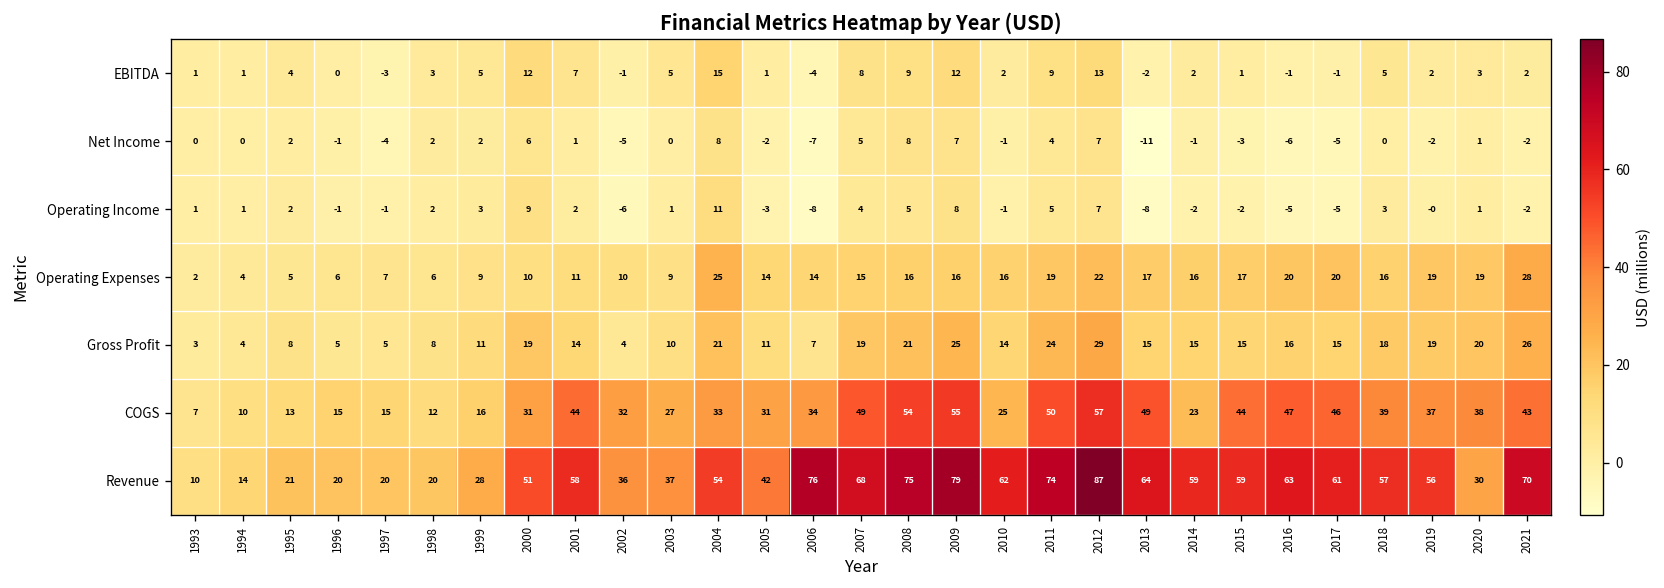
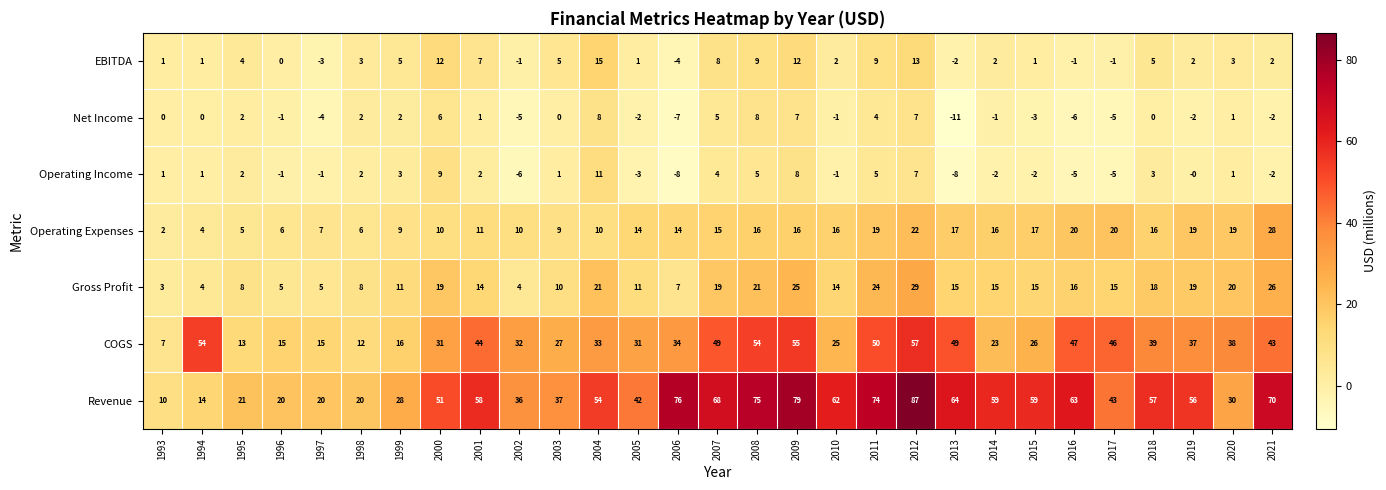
  {
    "Operating Expenses": {
      "1993": 2,
      "1994": 4,
      "1995": 5,
      "1996": 6,
      "1997": 7,
      "1998": 6,
      "1999": 9,
      "2000": 10,
      "2001": 11,
      "2002": 10,
      "2003": 9,
-     "2004": 25,
+     "2004": 10,
      "2005": 14,
      "2006": 14,
      "2007": 15,
      "2008": 16,
      "2009": 16,
      "2010": 16,
      "2011": 19,
      "2012": 22,
      "2013": 17,
      "2014": 16,
      "2015": 17,
      "2016": 20,
      "2017": 20,
      "2018": 16,
      "2019": 19,
      "2020": 19,
      "2021": 28
    },
    "COGS": {
      "1993": 7,
-     "1994": 10,
+     "1994": 54,
      "1995": 13,
      "1996": 15,
      "1997": 15,
      "1998": 12,
      "1999": 16,
      "2000": 31,
      "2001": 44,
      "2002": 32,
      "2003": 27,
      "2004": 33,
      "2005": 31,
      "2006": 34,
      "2007": 49,
      "2008": 54,
      "2009": 55,
      "2010": 25,
      "2011": 50,
      "2012": 57,
      "2013": 49,
      "2014": 23,
-     "2015": 44,
+     "2015": 26,
      "2016": 47,
      "2017": 46,
      "2018": 39,
      "2019": 37,
      "2020": 38,
      "2021": 43
    },
    "Revenue": {
      "1993": 10,
      "1994": 14,
      "1995": 21,
      "1996": 20,
      "1997": 20,
      "1998": 20,
      "1999": 28,
      "2000": 51,
      "2001": 58,
      "2002": 36,
      "2003": 37,
      "2004": 54,
      "2005": 42,
      "2006": 76,
      "2007": 68,
      "2008": 75,
      "2009": 79,
      "2010": 62,
      "2011": 74,
      "2012": 87,
      "2013": 64,
      "2014": 59,
      "2015": 59,
      "2016": 63,
-     "2017": 61,
+     "2017": 43,
      "2018": 57,
      "2019": 56,
      "2020": 30,
      "2021": 70
    }
  }
